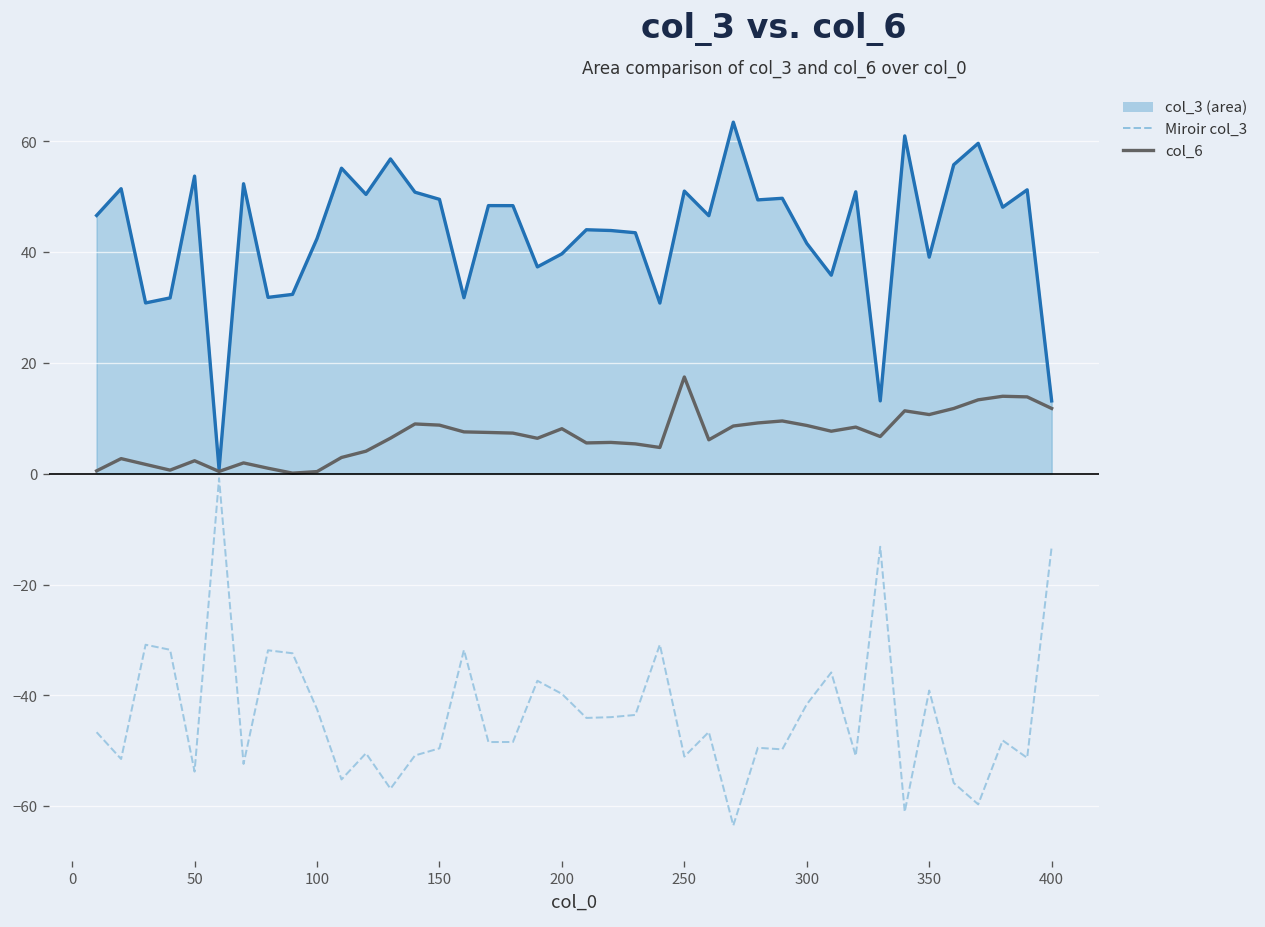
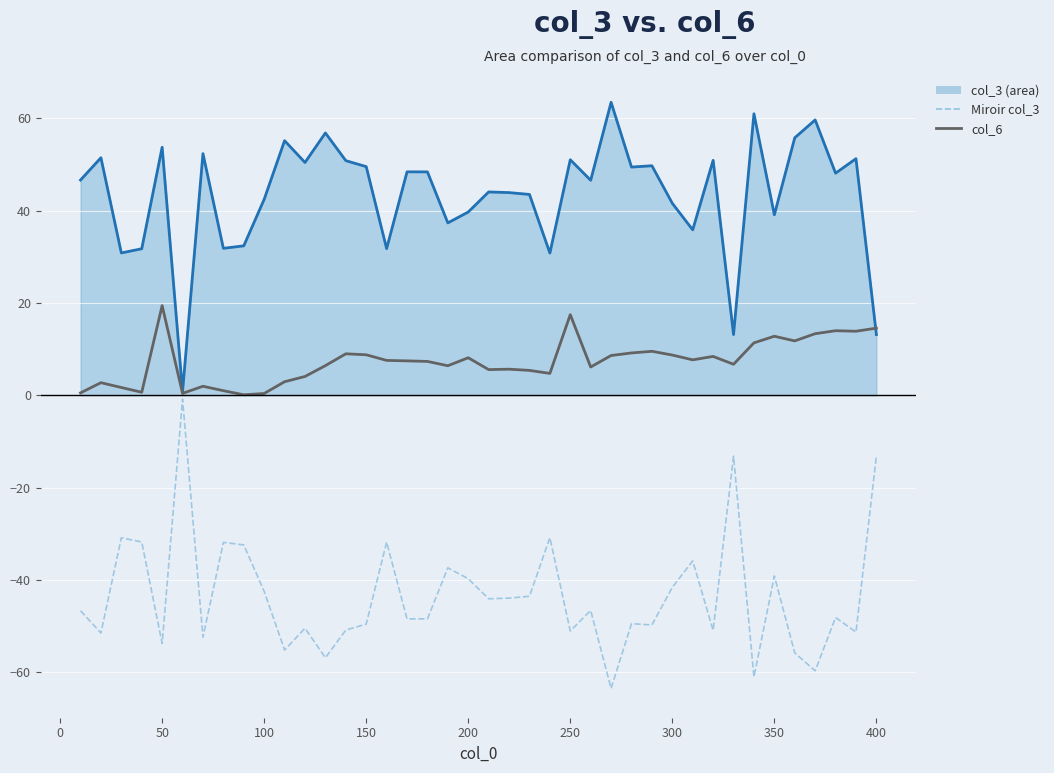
  {
    "col_6": {
-     "50": 2,
+     "50": 19,
      "100": 0,
      "150": 9,
      "200": 8,
      "250": 17,
      "300": 9,
-     "350": 11,
-     "400": 12
+     "350": 13,
+     "400": 15
    }
  }
